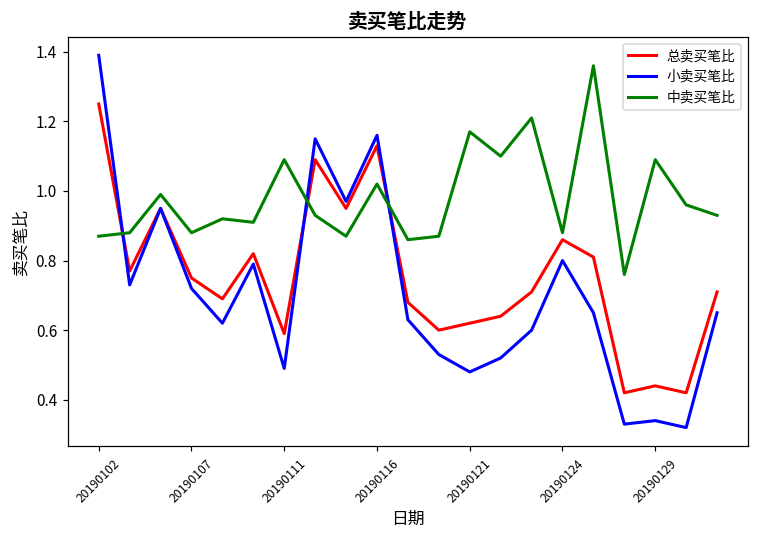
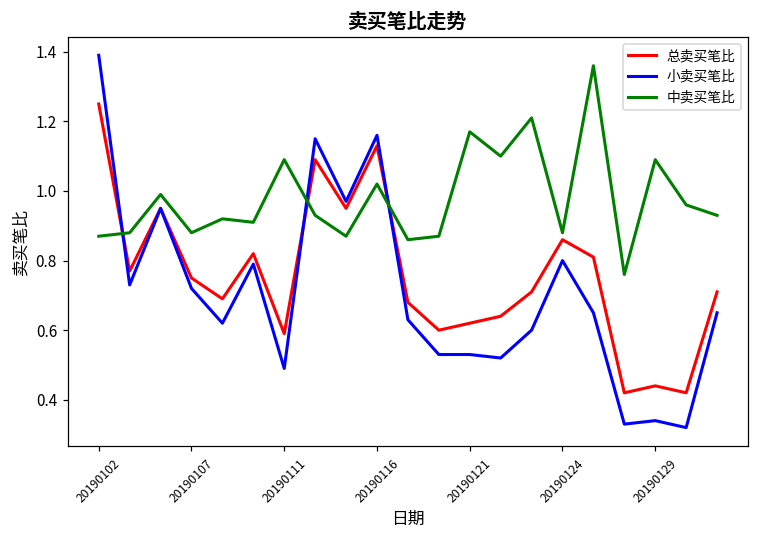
  {
    "总卖买笔比": {
      "20190102": 1.25,
      "20190107": 0.75,
      "20190111": 0.59,
      "20190116": 1.13,
      "20190121": 0.62,
      "20190124": 0.86,
      "20190129": 0.44
    },
    "小卖买笔比": {
      "20190102": 1.39,
      "20190107": 0.72,
      "20190111": 0.49,
      "20190116": 1.16,
-     "20190121": 0.48,
+     "20190121": 0.53,
      "20190124": 0.80,
      "20190129": 0.34
    },
    "中卖买笔比": {
      "20190102": 0.87,
      "20190107": 0.88,
      "20190111": 1.09,
      "20190116": 1.02,
      "20190121": 1.17,
      "20190124": 0.88,
      "20190129": 1.09
    }
  }
